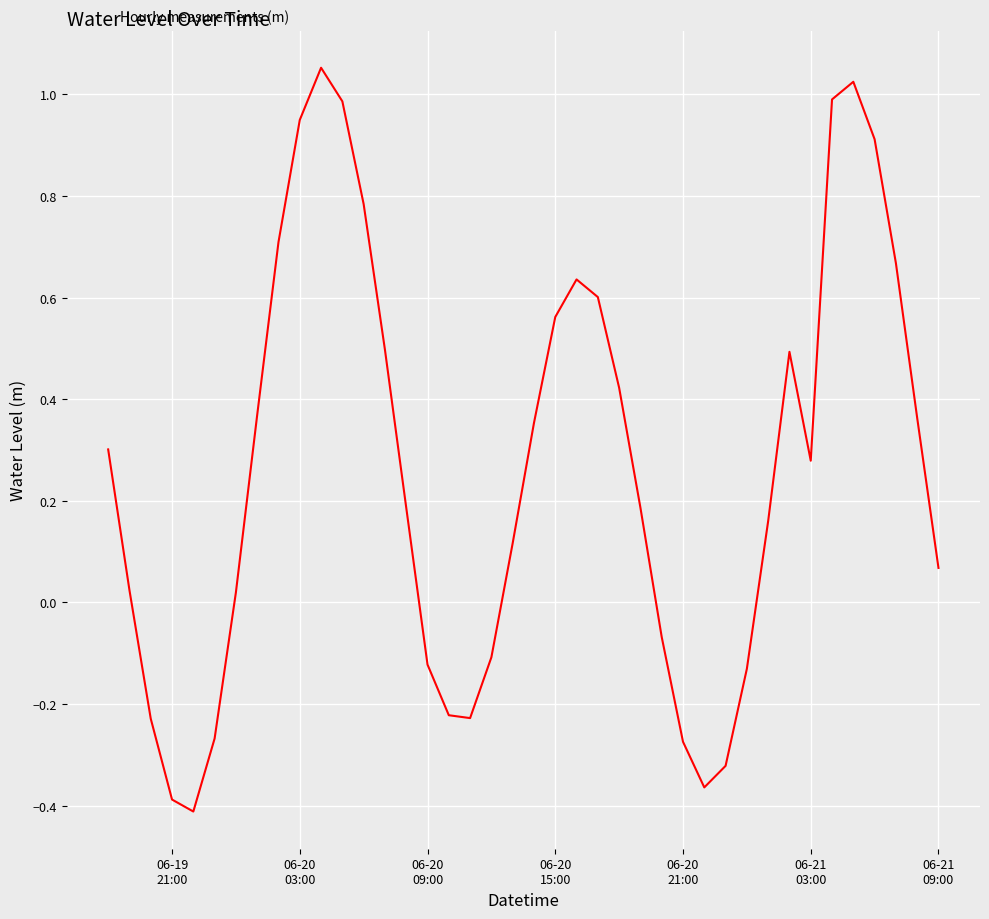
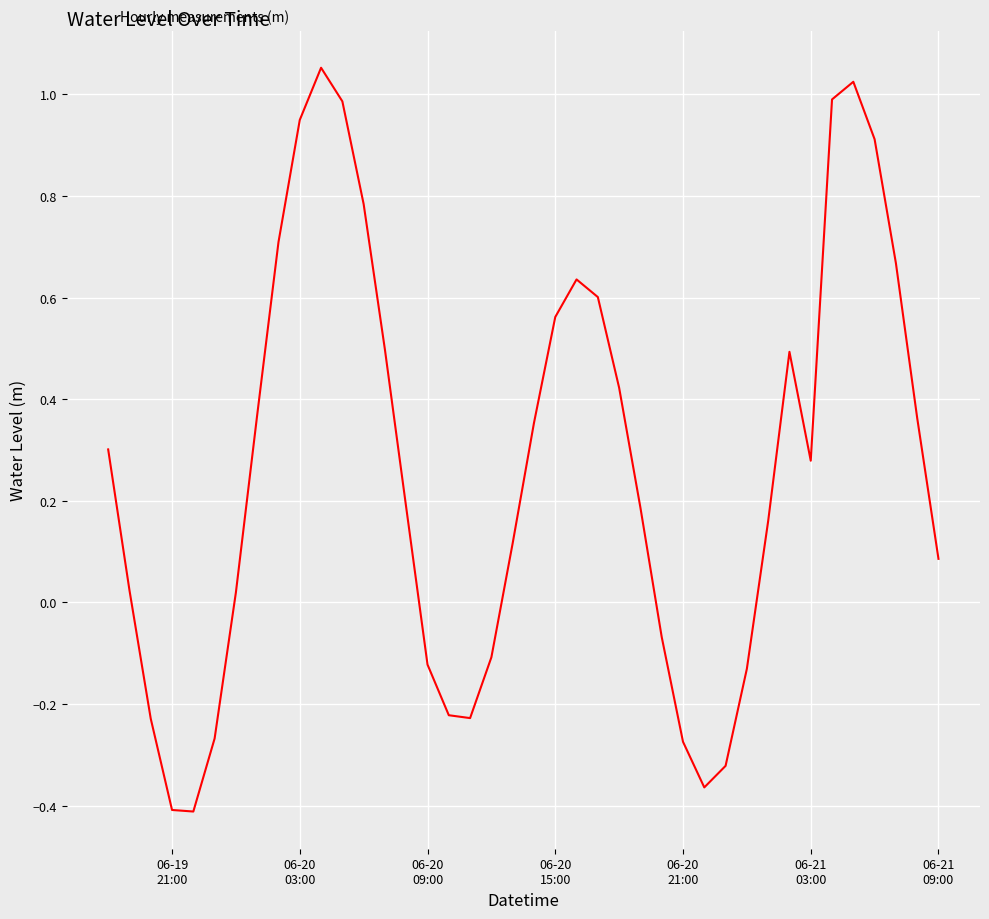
  {
-   "06-19 21:00": -0.39,
+   "06-19 21:00": -0.41,
    "06-20 03:00": 0.95,
    "06-20 09:00": -0.12,
    "06-20 15:00": 0.56,
    "06-20 21:00": -0.27,
    "06-21 03:00": 0.28,
-   "06-21 09:00": 0.07
+   "06-21 09:00": 0.09
  }
